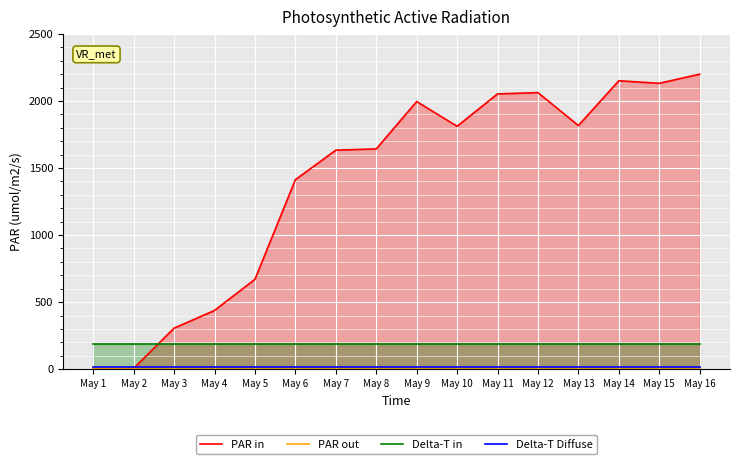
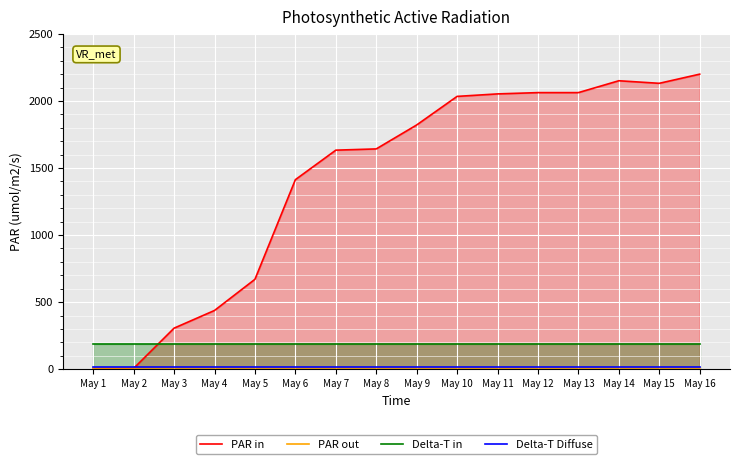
  {
    "PAR in": {
      "May 3": 310,
      "May 4": 440,
      "May 5": 670,
      "May 6": 1410,
      "May 7": 1630,
      "May 8": 1640,
-     "May 9": 2000,
-     "May 10": 1810,
+     "May 9": 1820,
+     "May 10": 2030,
      "May 11": 2050,
      "May 12": 2060,
-     "May 13": 1820,
+     "May 13": 2060,
      "May 14": 2150,
      "May 15": 2130,
      "May 16": 2200
    },
    "Delta-T in": {
      "May 1": 190,
      "May 2": 190,
      "May 3": 190,
      "May 4": 190,
      "May 5": 190,
      "May 6": 190,
      "May 7": 190,
      "May 8": 190,
      "May 9": 190,
      "May 10": 190,
      "May 11": 190,
      "May 12": 190,
      "May 13": 190,
      "May 14": 190,
      "May 15": 190,
      "May 16": 190
    }
  }
